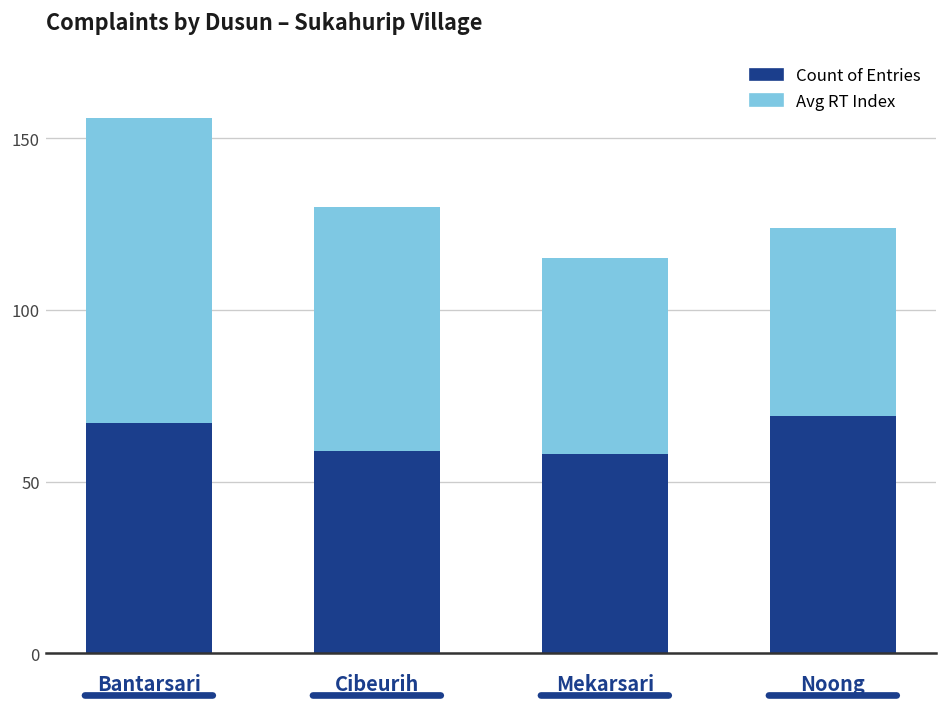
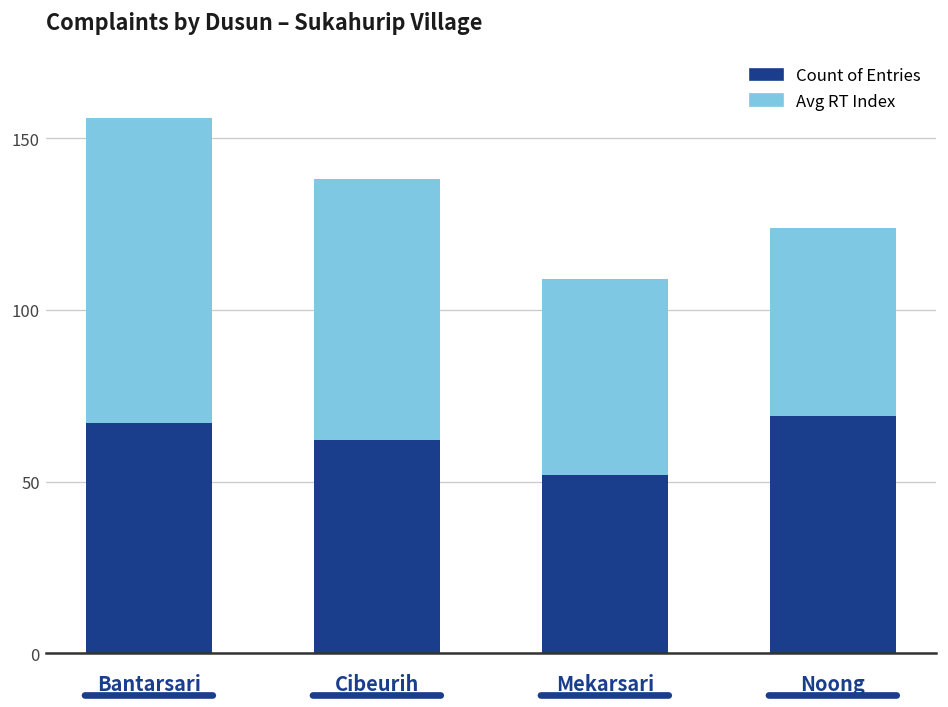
  {
    "Count of Entries": {
      "Bantarsari": 67,
-     "Cibeurih": 59,
-     "Mekarsari": 58,
+     "Cibeurih": 62,
+     "Mekarsari": 52,
      "Noong": 69
    },
    "Avg RT Index": {
      "Bantarsari": 89,
-     "Cibeurih": 71,
+     "Cibeurih": 76,
      "Mekarsari": 57,
      "Noong": 55
    }
  }
